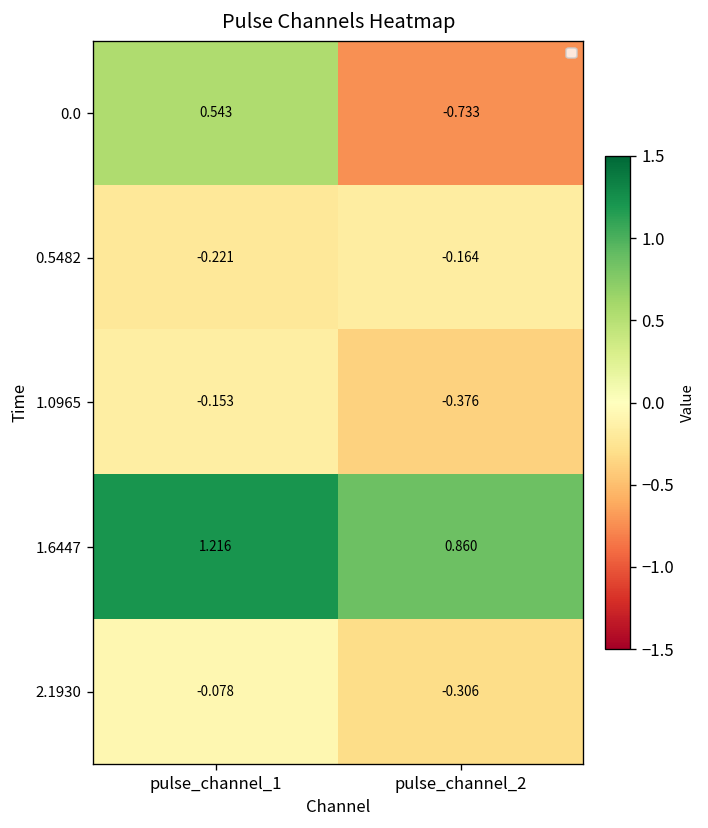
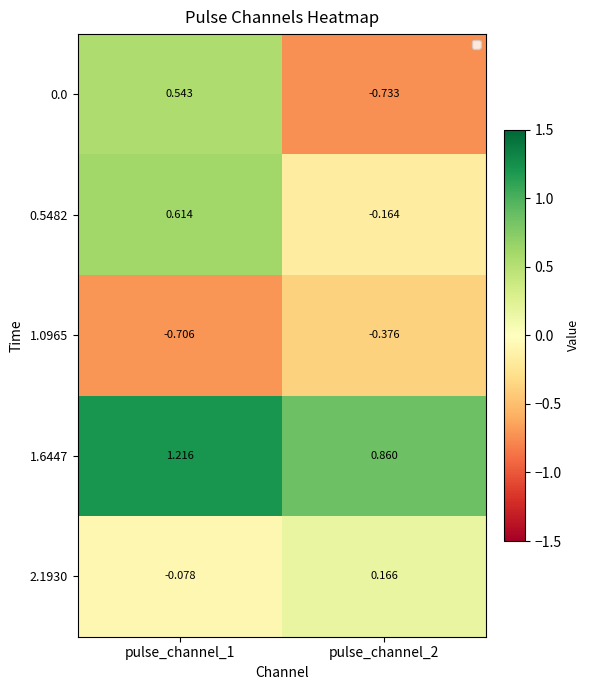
  {
    "0.0": {
      "pulse_channel_1": 0.543,
      "pulse_channel_2": -0.733
    },
    "0.5482": {
-     "pulse_channel_1": -0.221,
+     "pulse_channel_1": 0.614,
      "pulse_channel_2": -0.164
    },
    "1.0965": {
-     "pulse_channel_1": -0.153,
+     "pulse_channel_1": -0.706,
      "pulse_channel_2": -0.376
    },
    "1.6447": {
      "pulse_channel_1": 1.216,
      "pulse_channel_2": 0.860
    },
    "2.1930": {
      "pulse_channel_1": -0.078,
-     "pulse_channel_2": -0.306
+     "pulse_channel_2": 0.166
    }
  }
